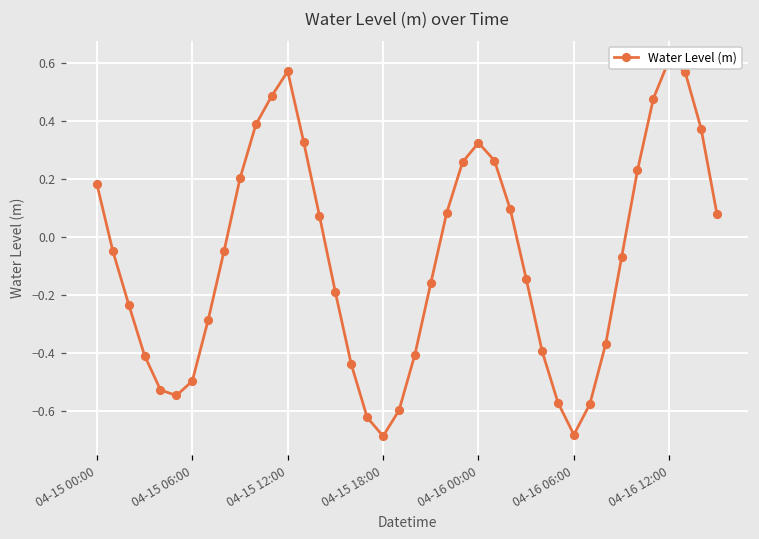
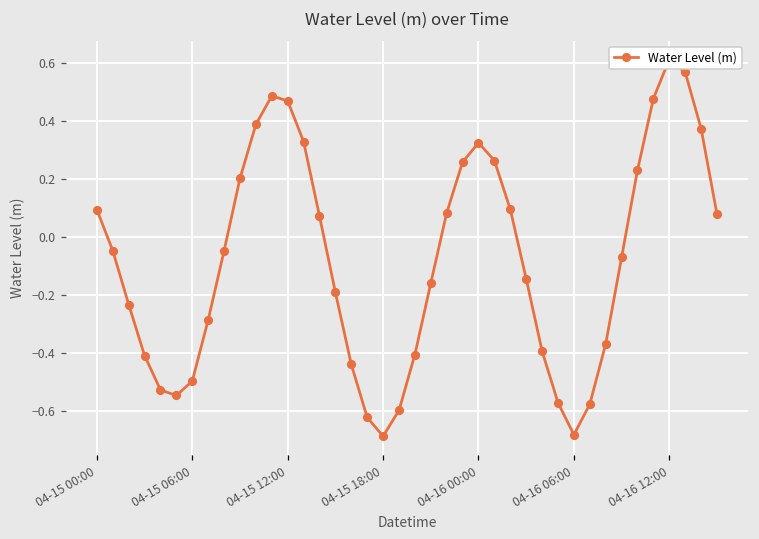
  {
-   "04-15 00:00": 0.18,
+   "04-15 00:00": 0.09,
    "04-15 06:00": -0.50,
-   "04-15 12:00": 0.57,
+   "04-15 12:00": 0.47,
    "04-15 18:00": -0.69,
    "04-16 00:00": 0.32,
    "04-16 06:00": -0.68
  }
